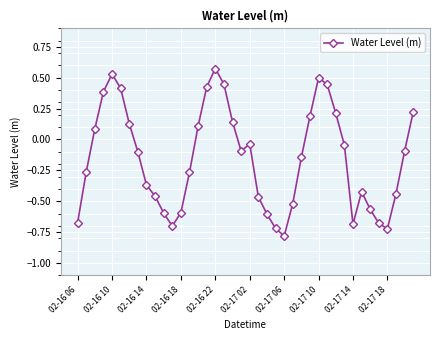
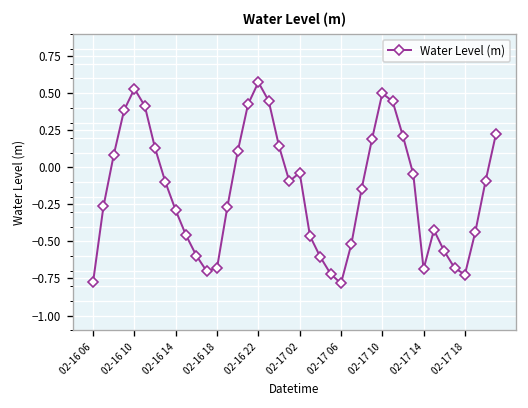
  {
-   "02-16 06": -0.67,
+   "02-16 06": -0.77,
    "02-16 10": 0.53,
-   "02-16 14": -0.37,
-   "02-16 18": -0.59,
+   "02-16 14": -0.29,
+   "02-16 18": -0.68,
    "02-16 22": 0.57,
    "02-17 02": -0.04,
    "02-17 06": -0.78,
    "02-17 10": 0.50,
    "02-17 14": -0.69,
    "02-17 18": -0.72
  }
